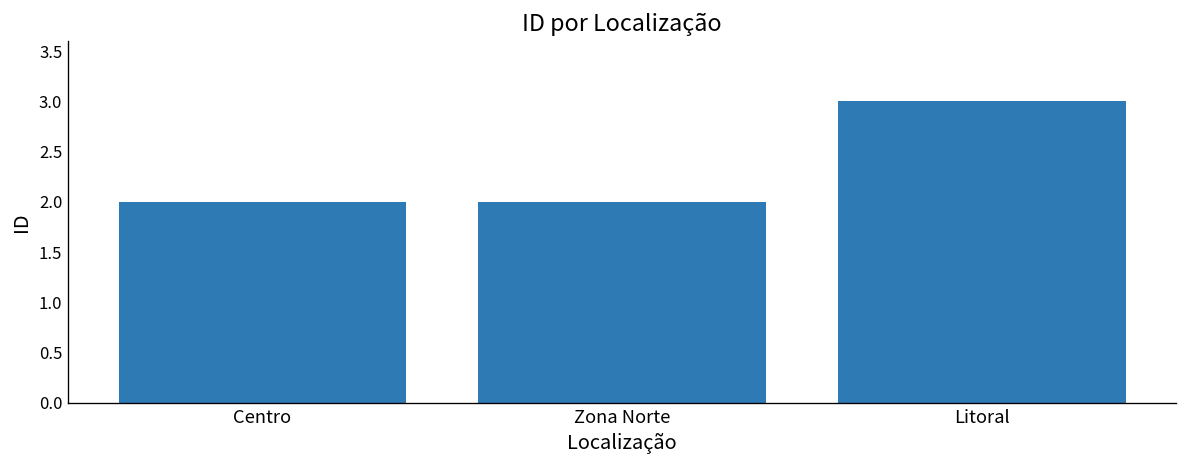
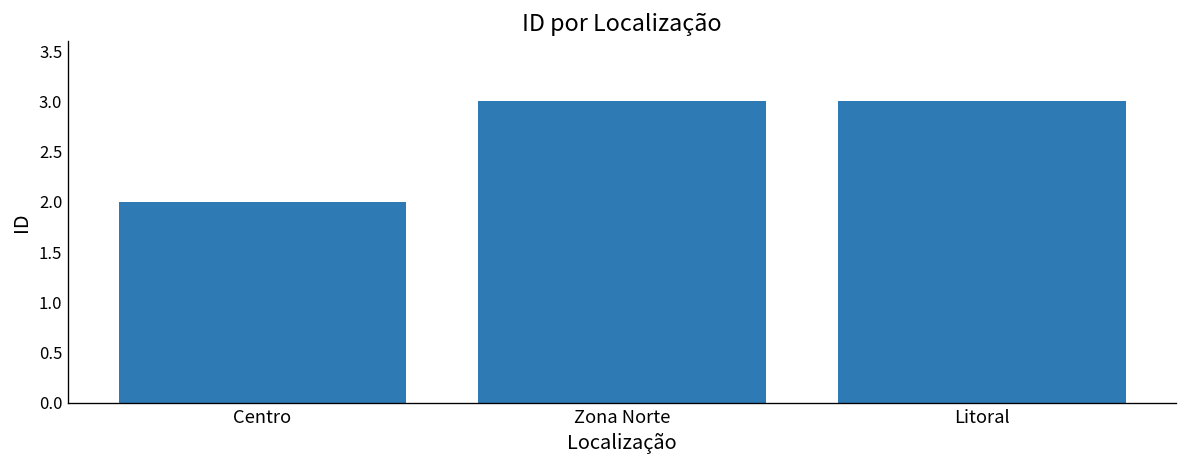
  {
    "Centro": 2,
-   "Zona Norte": 2,
+   "Zona Norte": 3,
    "Litoral": 3
  }
